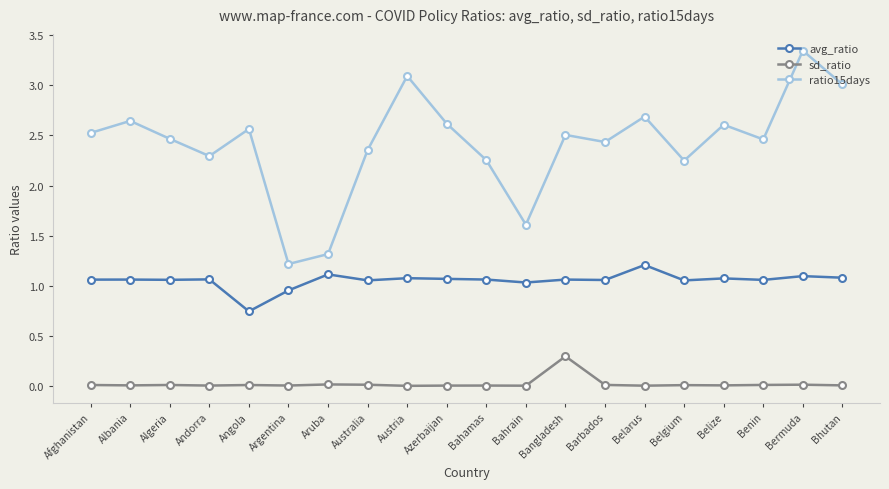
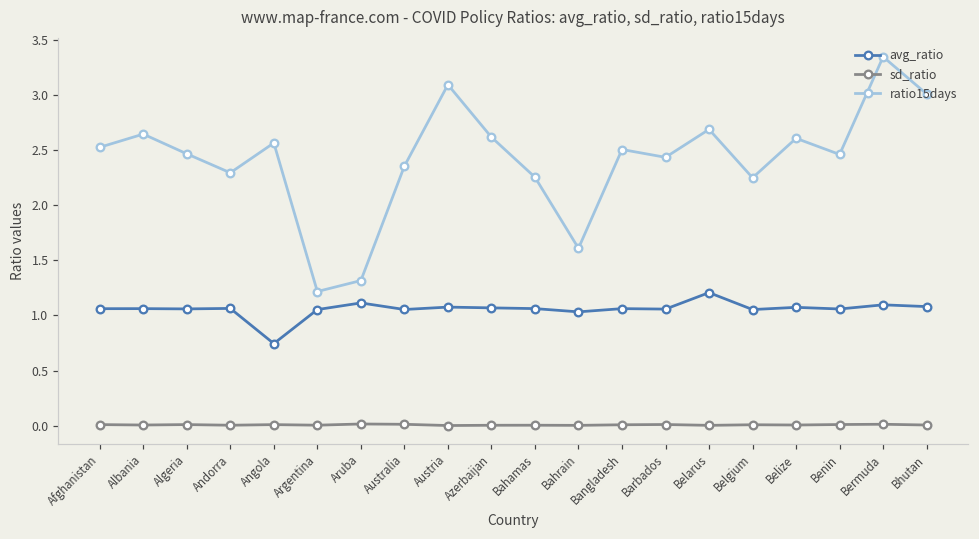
  {
    "avg_ratio": {
      "Afghanistan": 1.06,
      "Albania": 1.06,
      "Algeria": 1.06,
      "Andorra": 1.06,
      "Angola": 0.74,
-     "Argentina": 0.95,
+     "Argentina": 1.05,
      "Aruba": 1.11,
      "Australia": 1.05,
      "Austria": 1.08,
      "Azerbaijan": 1.07,
      "Bahamas": 1.06,
      "Bahrain": 1.03,
      "Bangladesh": 1.06,
      "Barbados": 1.06,
      "Belarus": 1.21,
      "Belgium": 1.05,
      "Belize": 1.07,
      "Benin": 1.06,
      "Bermuda": 1.10,
      "Bhutan": 1.08
    },
    "sd_ratio": {
      "Afghanistan": 0.01,
      "Albania": 0.01,
      "Algeria": 0.01,
      "Andorra": 0.00,
      "Angola": 0.01,
      "Argentina": 0.00,
      "Aruba": 0.02,
      "Australia": 0.01,
      "Austria": 0.00,
      "Azerbaijan": 0.00,
      "Bahamas": 0.00,
      "Bahrain": 0.00,
-     "Bangladesh": 0.30,
+     "Bangladesh": 0.01,
      "Barbados": 0.01,
      "Belarus": 0.00,
      "Belgium": 0.01,
      "Belize": 0.01,
      "Benin": 0.01,
      "Bermuda": 0.01,
      "Bhutan": 0.01
    },
    "ratio15days": {
      "Afghanistan": 2.53,
      "Albania": 2.65,
      "Algeria": 2.47,
      "Andorra": 2.29,
      "Angola": 2.57,
      "Argentina": 1.22,
      "Aruba": 1.32,
      "Australia": 2.35,
      "Austria": 3.09,
      "Azerbaijan": 2.62,
      "Bahamas": 2.25,
      "Bahrain": 1.61,
      "Bangladesh": 2.51,
      "Barbados": 2.43,
      "Belarus": 2.69,
      "Belgium": 2.25,
      "Belize": 2.61,
      "Benin": 2.46,
      "Bermuda": 3.35,
      "Bhutan": 3.01
    }
  }
